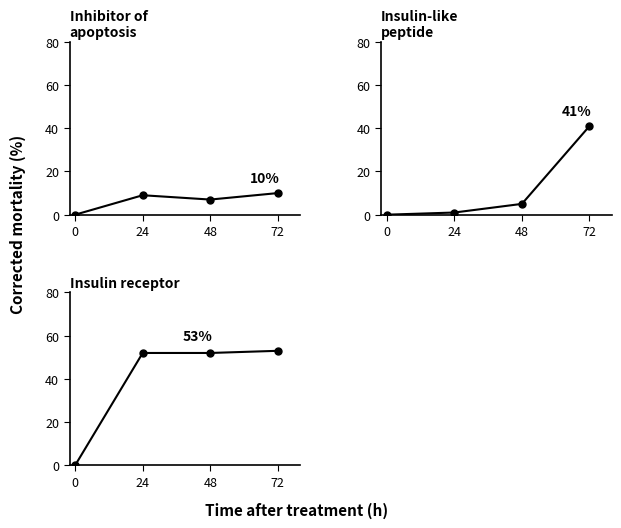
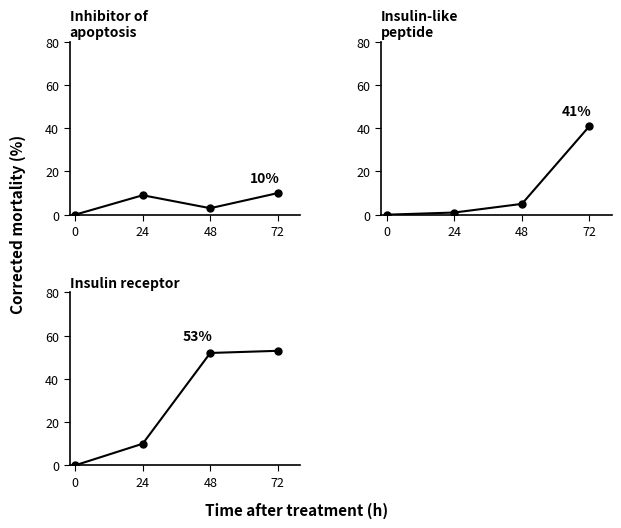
  {
    "Inhibitor of apoptosis": {
      "0": "0",
      "24": "9",
-     "48": "7"
+     "48": "3"
    },
    "Insulin-like peptide": {
      "72": "41%"
    },
    "Insulin receptor": {
      "0": "0",
-     "24": "52",
+     "24": "10",
      "72": "53"
    }
  }
